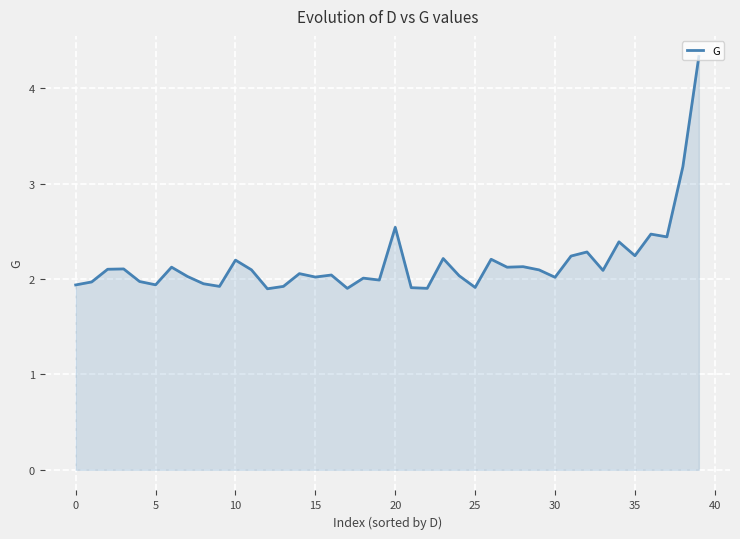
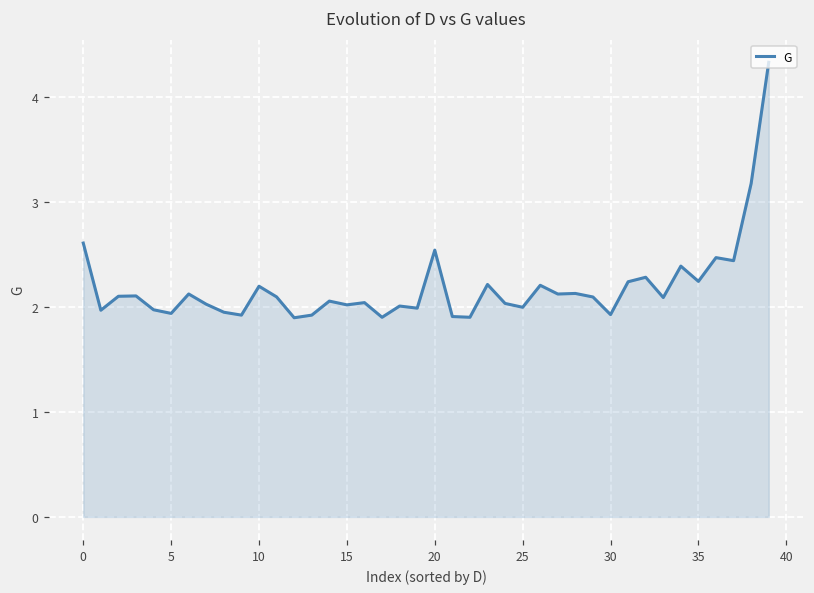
  {
-   "0": 1.9,
+   "0": 2.6,
    "5": 1.9,
    "10": 2.2,
    "15": 2.0,
    "20": 2.5,
-   "25": 1.9,
-   "30": 2.0,
+   "25": 2.0,
+   "30": 1.9,
    "35": 2.2
  }
